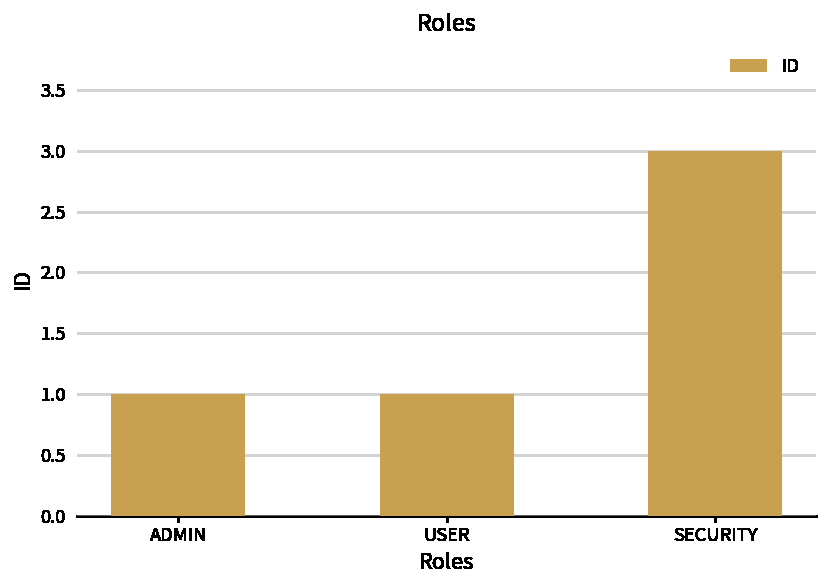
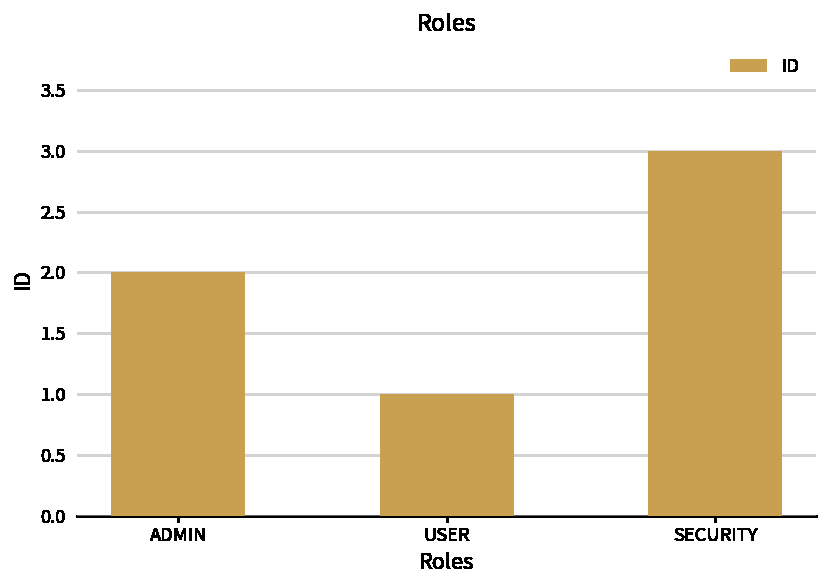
  {
-   "ADMIN": 1,
+   "ADMIN": 2,
    "USER": 1,
    "SECURITY": 3
  }
